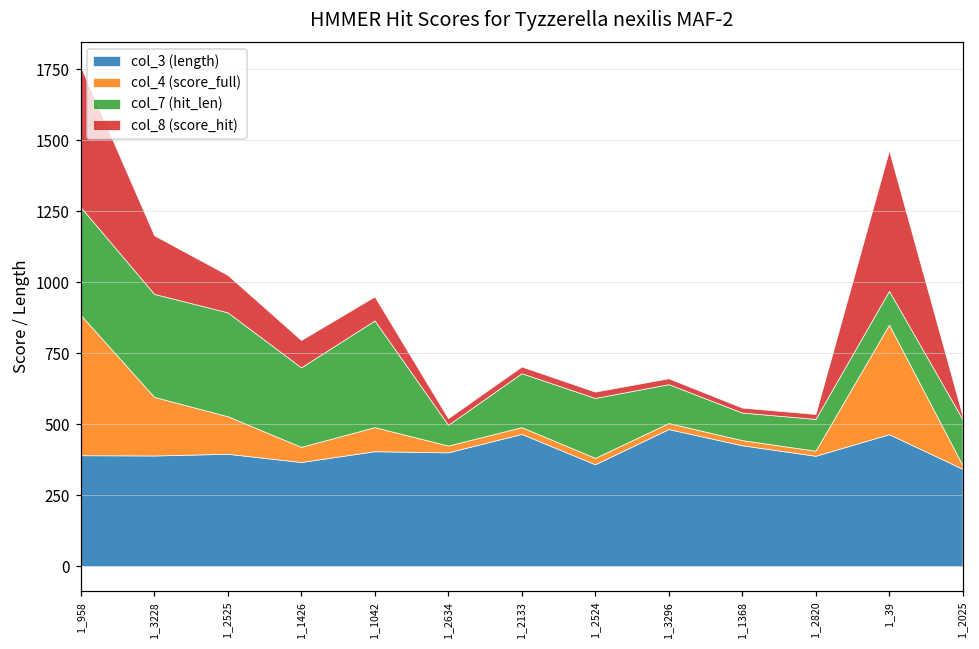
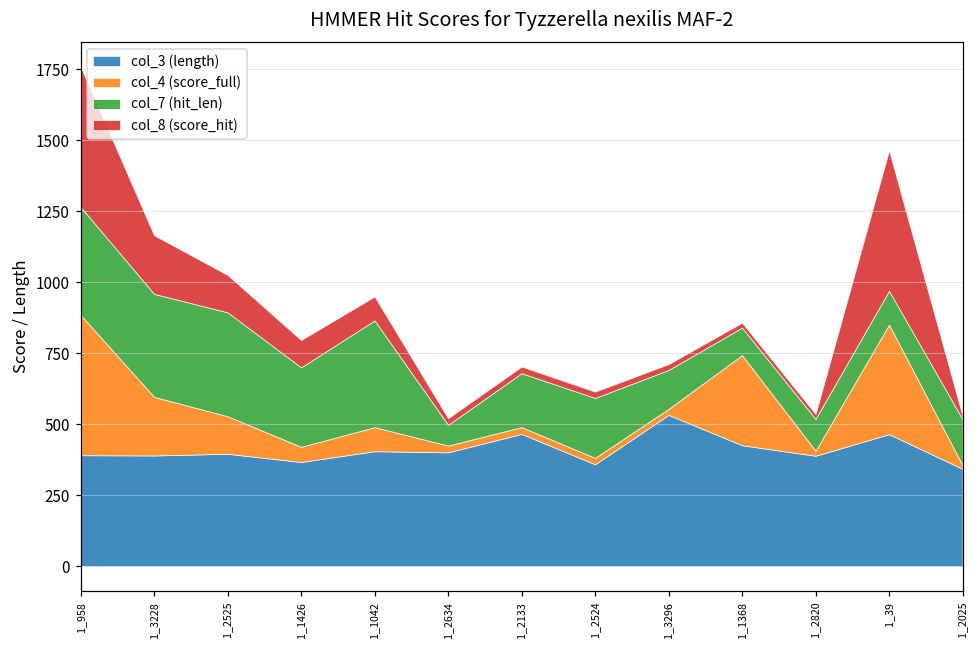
  {
    "col_3 (length)": {
      "1_958": 390,
      "1_3228": 390,
      "1_2525": 400,
      "1_1426": 370,
      "1_1042": 410,
      "1_2634": 400,
      "1_2133": 470,
      "1_2524": 360,
-     "1_3296": 480,
+     "1_3296": 530,
      "1_1368": 430,
      "1_2820": 390,
      "1_39": 470,
      "1_2025": 340
    },
    "col_4 (score_full)": {
      "1_958": 490,
      "1_3228": 210,
      "1_2525": 130,
      "1_1426": 50,
      "1_1042": 80,
      "1_2634": 20,
      "1_2133": 20,
      "1_2524": 20,
      "1_3296": 20,
-     "1_1368": 20,
+     "1_1368": 320,
      "1_2820": 20,
      "1_39": 390,
      "1_2025": 10
    },
    "col_7 (hit_len)": {
      "1_958": 380,
      "1_3228": 360,
      "1_2525": 370,
      "1_1426": 280,
      "1_1042": 380,
      "1_2634": 70,
      "1_2133": 190,
      "1_2524": 210,
      "1_3296": 140,
      "1_1368": 100,
      "1_2820": 110,
      "1_39": 120,
      "1_2025": 160
    },
    "col_8 (score_hit)": {
      "1_958": 490,
      "1_3228": 210,
      "1_2525": 130,
      "1_1426": 100,
      "1_1042": 80,
      "1_2634": 20,
      "1_2133": 20,
      "1_2524": 20,
      "1_3296": 20,
      "1_1368": 20,
      "1_2820": 20,
      "1_39": 490,
      "1_2025": 10
    }
  }
